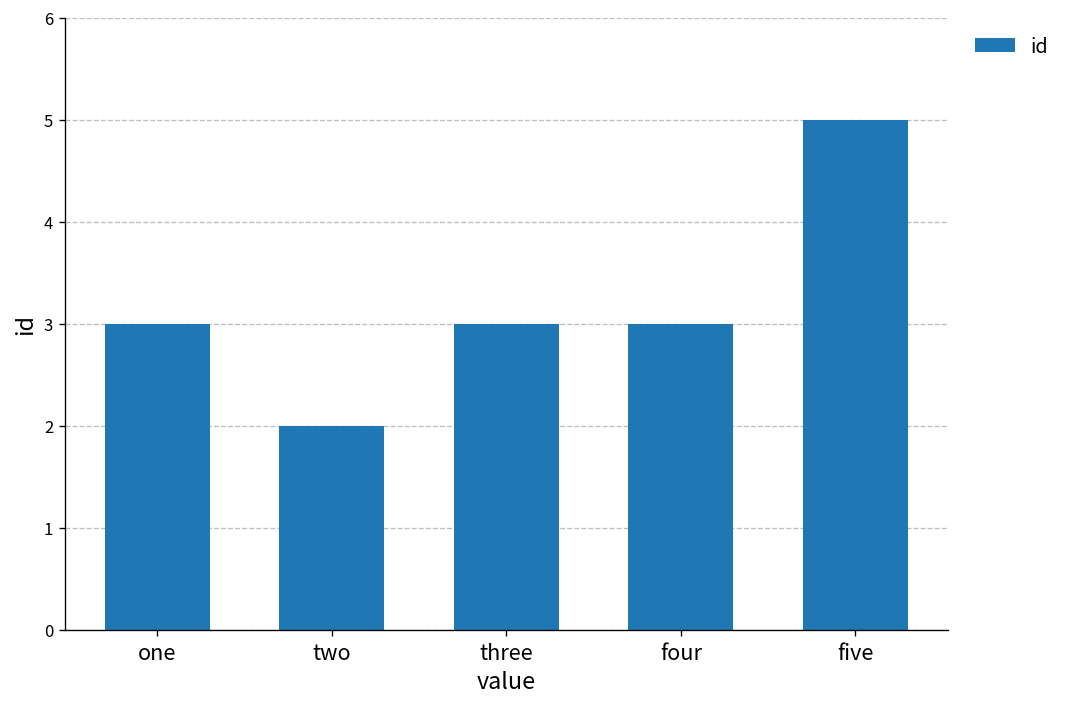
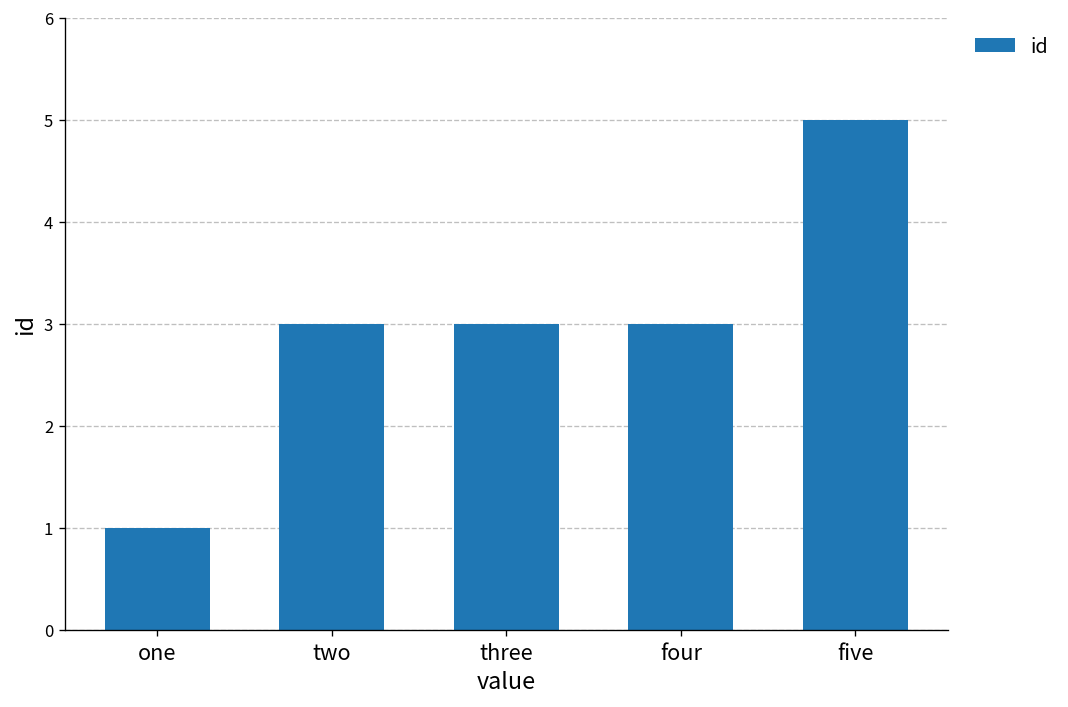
  {
-   "one": 3,
-   "two": 2,
+   "one": 1,
+   "two": 3,
    "three": 3,
    "four": 3,
    "five": 5
  }
